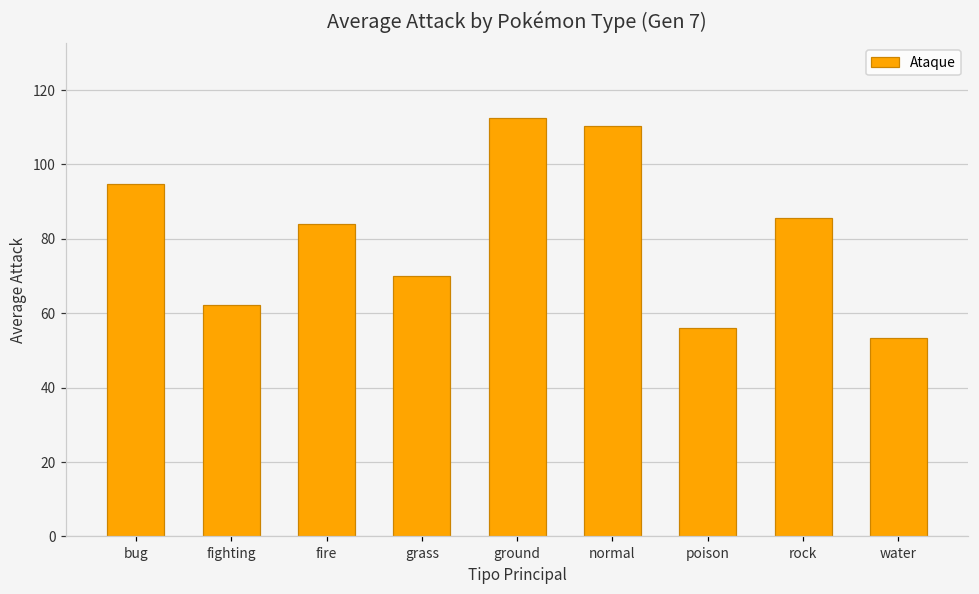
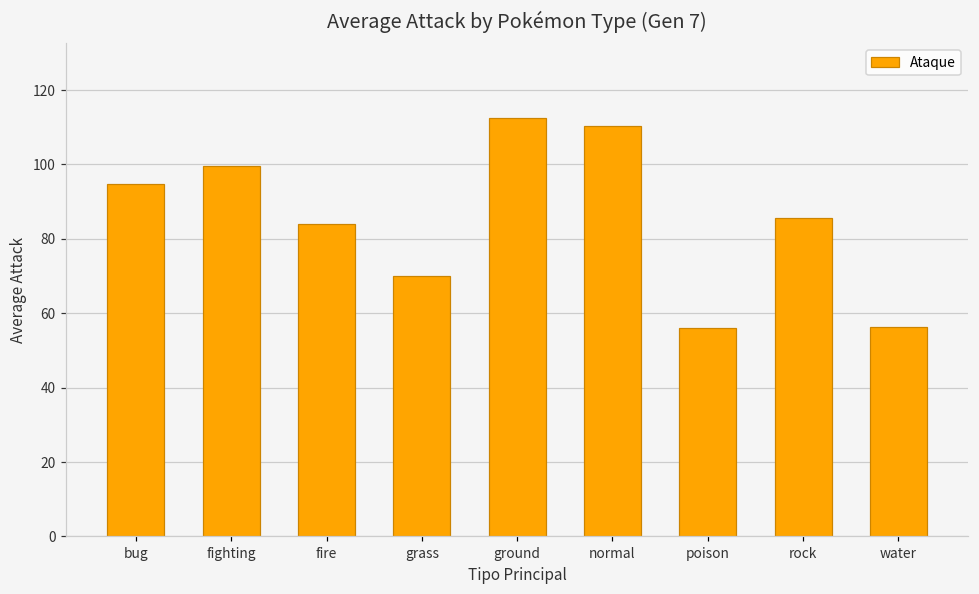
  {
    "bug": 95,
-   "fighting": 62,
+   "fighting": 100,
    "fire": 84,
    "grass": 70,
    "ground": 113,
    "normal": 110,
    "poison": 56,
    "rock": 86,
-   "water": 53
+   "water": 56
  }
